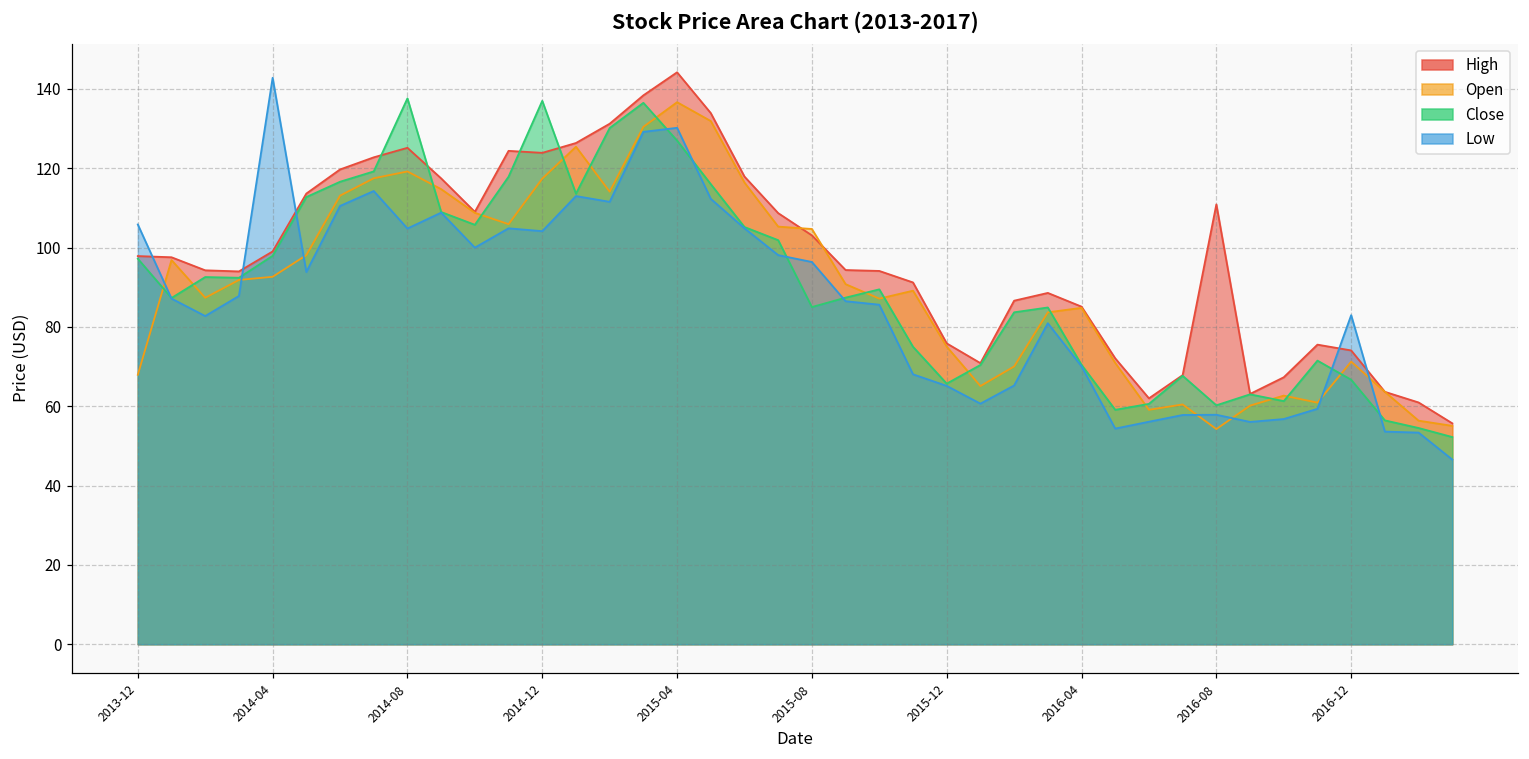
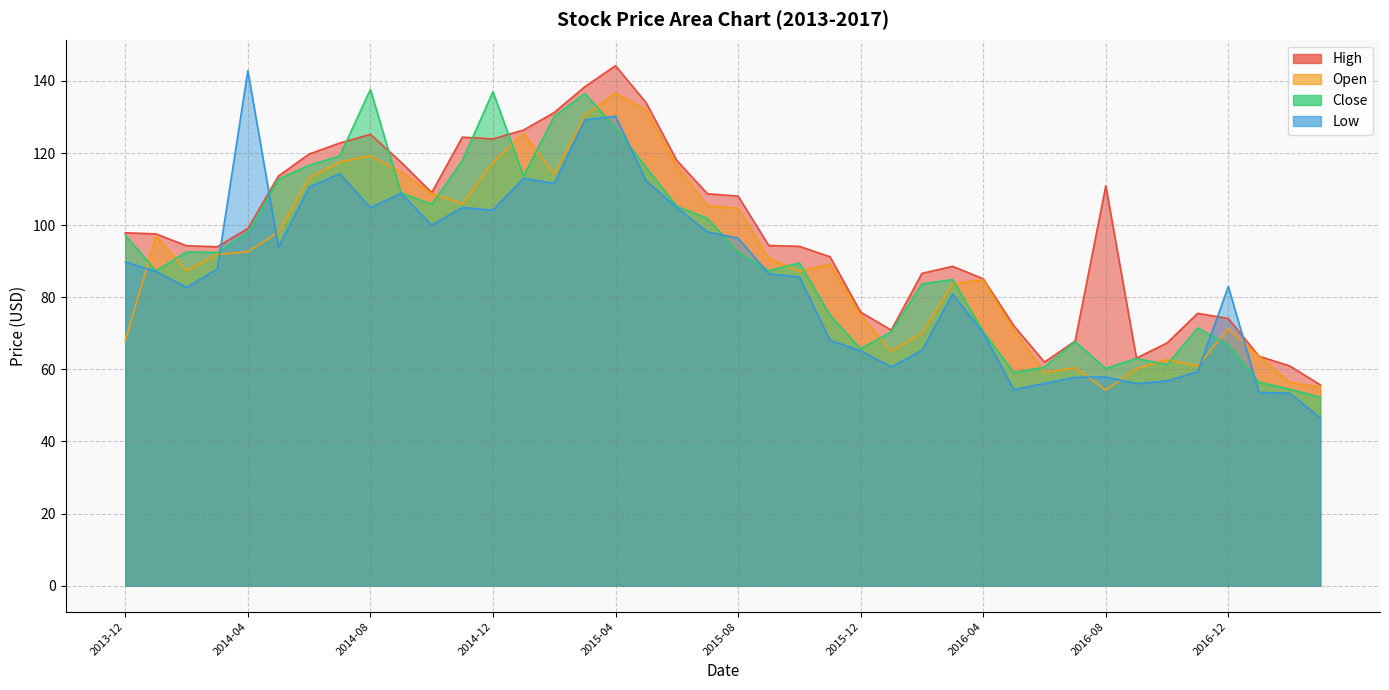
  {
    "High": {
      "2014-04": 99,
      "2014-08": 125,
      "2014-12": 124,
      "2015-04": 144,
-     "2015-08": 103,
+     "2015-08": 108,
      "2015-12": 76,
      "2016-08": 111,
      "2016-12": 74
    },
    "Open": {
      "2013-12": 68,
      "2014-04": 93,
      "2014-08": 119,
      "2014-12": 117,
      "2015-04": 137,
      "2015-08": 105,
      "2015-12": 75,
      "2016-08": 54,
      "2016-12": 71
    },
    "Close": {
      "2014-04": 98,
      "2014-08": 138,
      "2014-12": 137,
      "2015-04": 127,
-     "2015-08": 85,
+     "2015-08": 93,
      "2016-08": 60,
      "2016-12": 67
    },
    "Low": {
-     "2013-12": 106,
+     "2013-12": 90,
      "2014-04": 143,
      "2014-08": 105,
      "2014-12": 104,
      "2015-04": 130,
      "2015-08": 96,
      "2016-08": 58,
      "2016-12": 83
    }
  }
